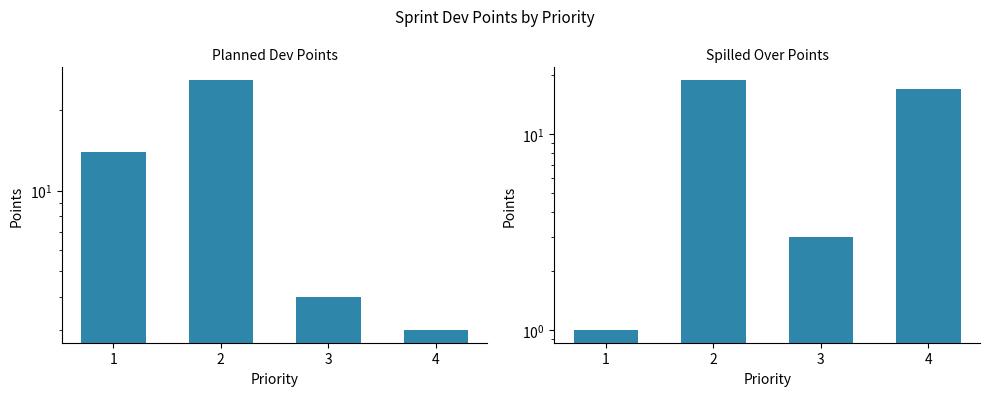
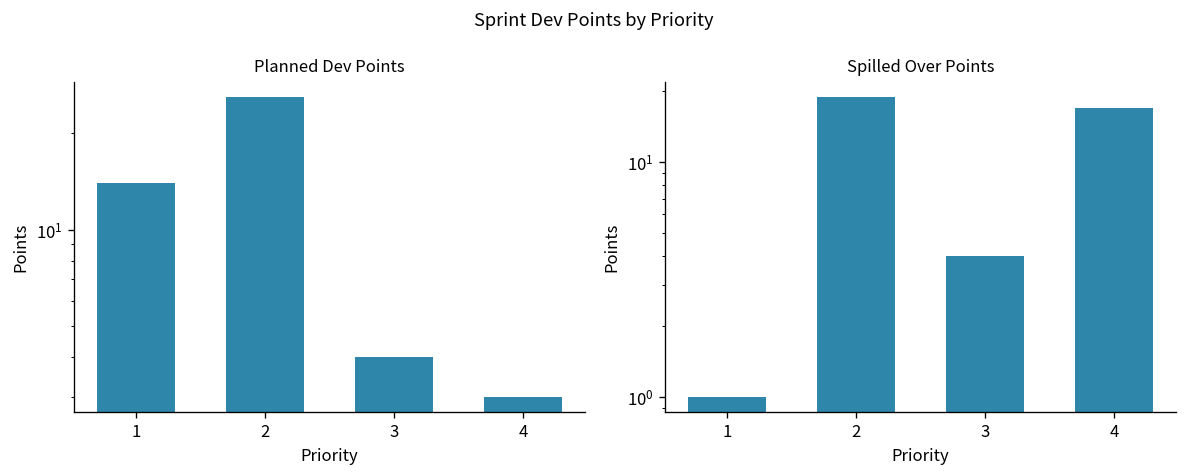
  {
    "Spilled Over Points": {
      "1": 1,
      "2": 19,
-     "3": 3,
+     "3": 4,
      "4": 17
    }
  }
